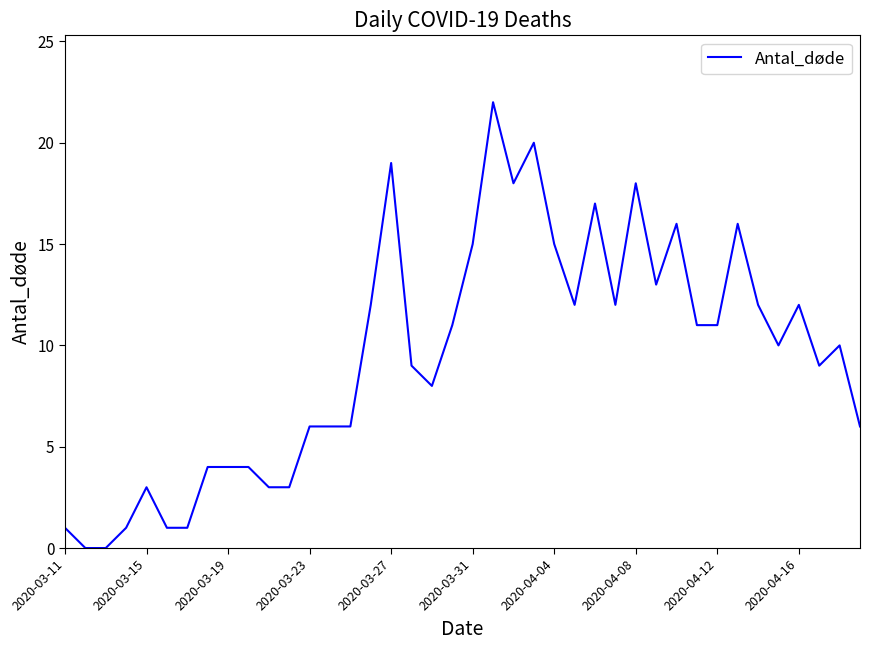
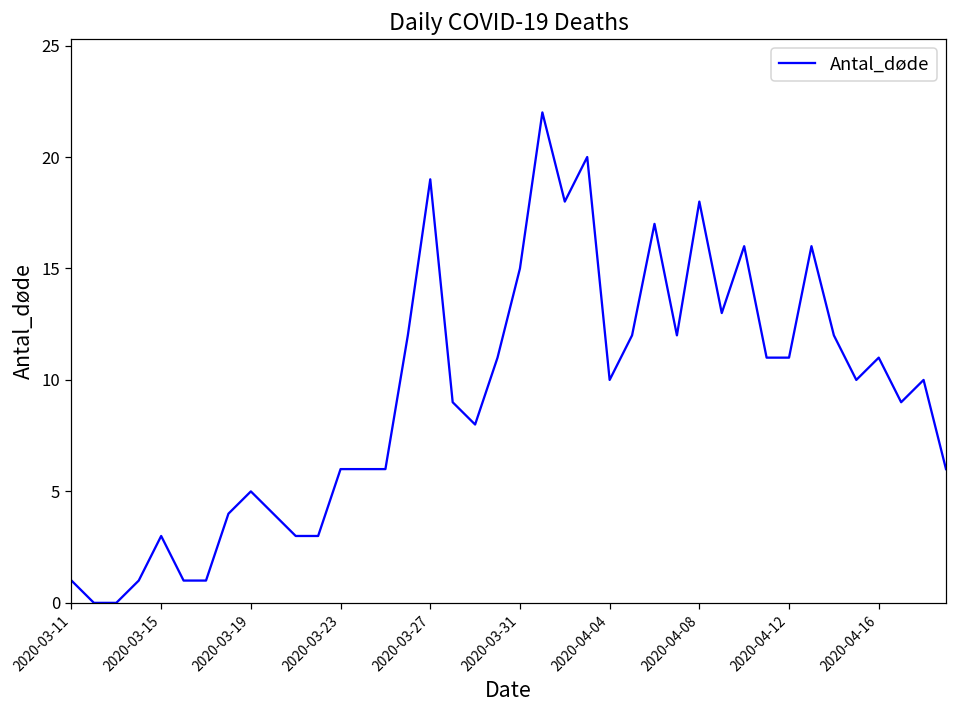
  {
    "2020-03-11": 1,
    "2020-03-15": 3,
-   "2020-03-19": 4,
+   "2020-03-19": 5,
    "2020-03-23": 6,
    "2020-03-27": 19,
    "2020-03-31": 15,
-   "2020-04-04": 15,
+   "2020-04-04": 10,
    "2020-04-08": 18,
    "2020-04-12": 11,
-   "2020-04-16": 12
+   "2020-04-16": 11
  }
